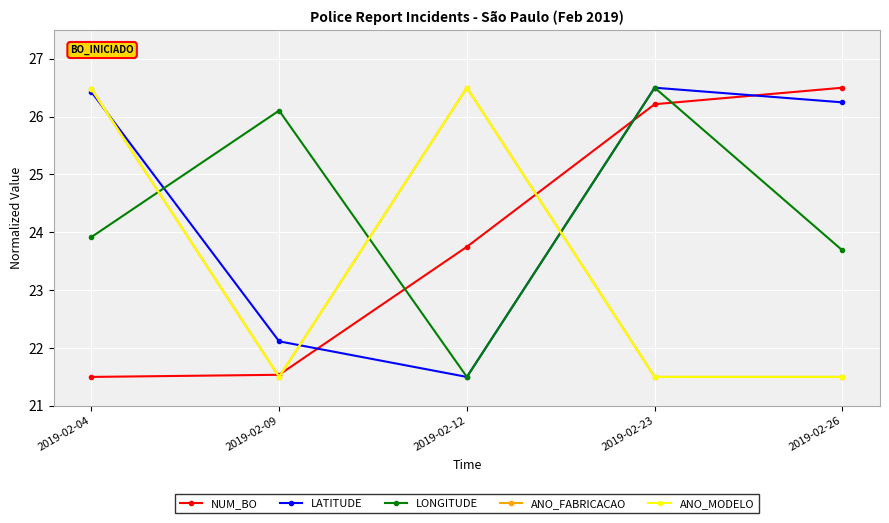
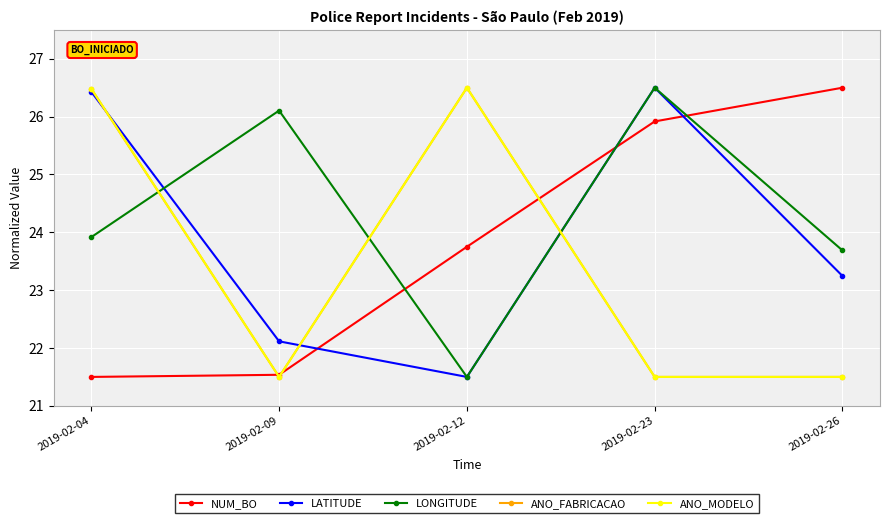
  {
    "NUM_BO": {
      "2019-02-04": 21.5,
      "2019-02-12": 23.7,
-     "2019-02-23": 26.2,
+     "2019-02-23": 25.9,
      "2019-02-26": 26.5
    },
    "LATITUDE": {
      "2019-02-04": 26.4,
      "2019-02-09": 22.1,
-     "2019-02-26": 26.2
+     "2019-02-26": 23.2
    },
    "LONGITUDE": {
      "2019-02-04": 23.9,
      "2019-02-09": 26.1,
      "2019-02-26": 23.7
    },
    "ANO_MODELO": {
      "2019-02-04": 26.5,
      "2019-02-12": 26.5,
      "2019-02-23": 21.5,
      "2019-02-26": 21.5
    }
  }
